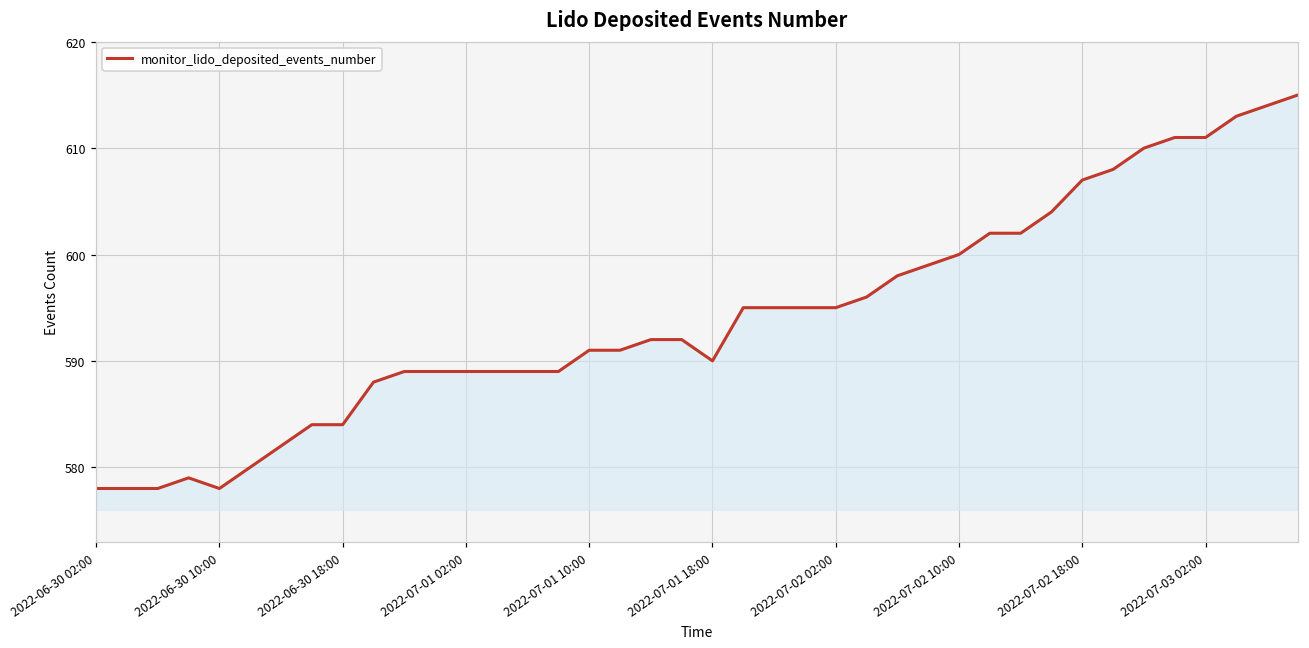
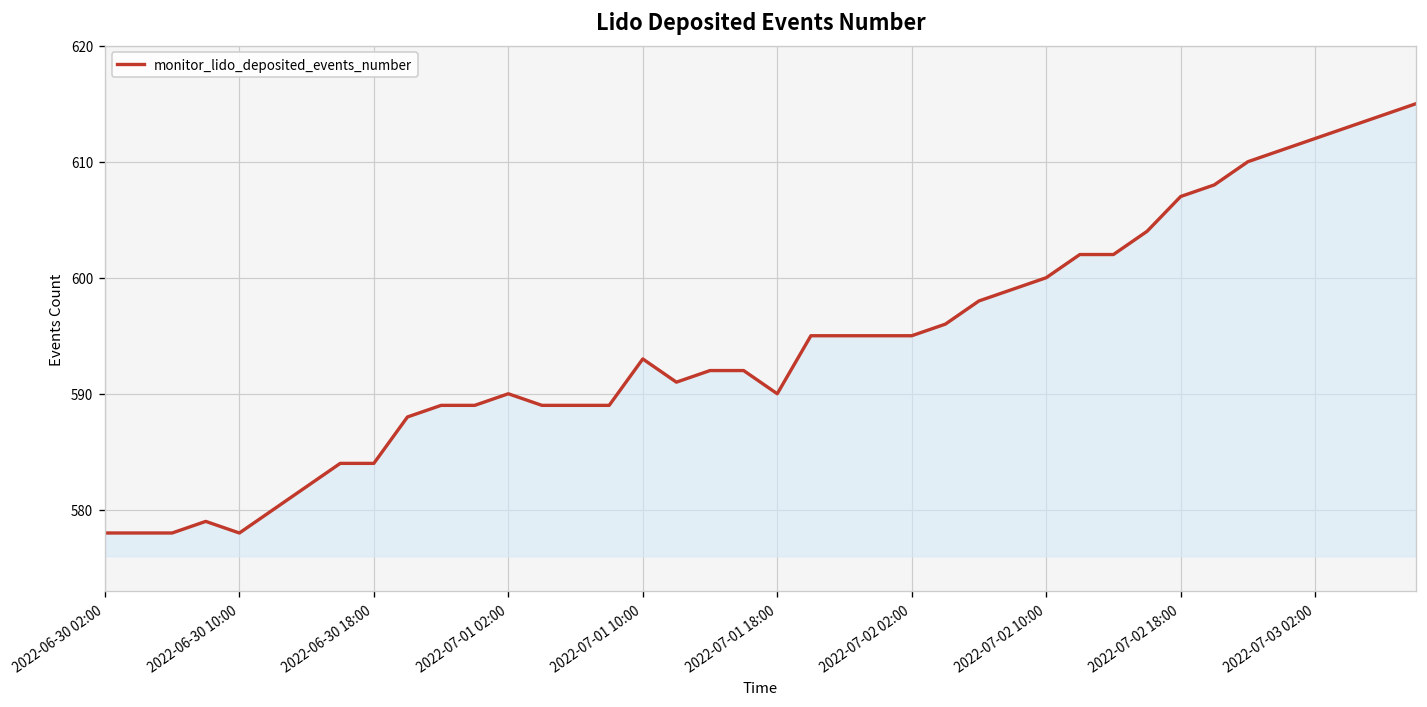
  {
    "2022-06-30 02:00": 578,
    "2022-06-30 10:00": 578,
    "2022-06-30 18:00": 584,
-   "2022-07-01 02:00": 589,
-   "2022-07-01 10:00": 591,
+   "2022-07-01 02:00": 590,
+   "2022-07-01 10:00": 593,
    "2022-07-01 18:00": 590,
    "2022-07-02 02:00": 595,
    "2022-07-02 10:00": 600,
    "2022-07-02 18:00": 607,
-   "2022-07-03 02:00": 611
+   "2022-07-03 02:00": 612
  }
